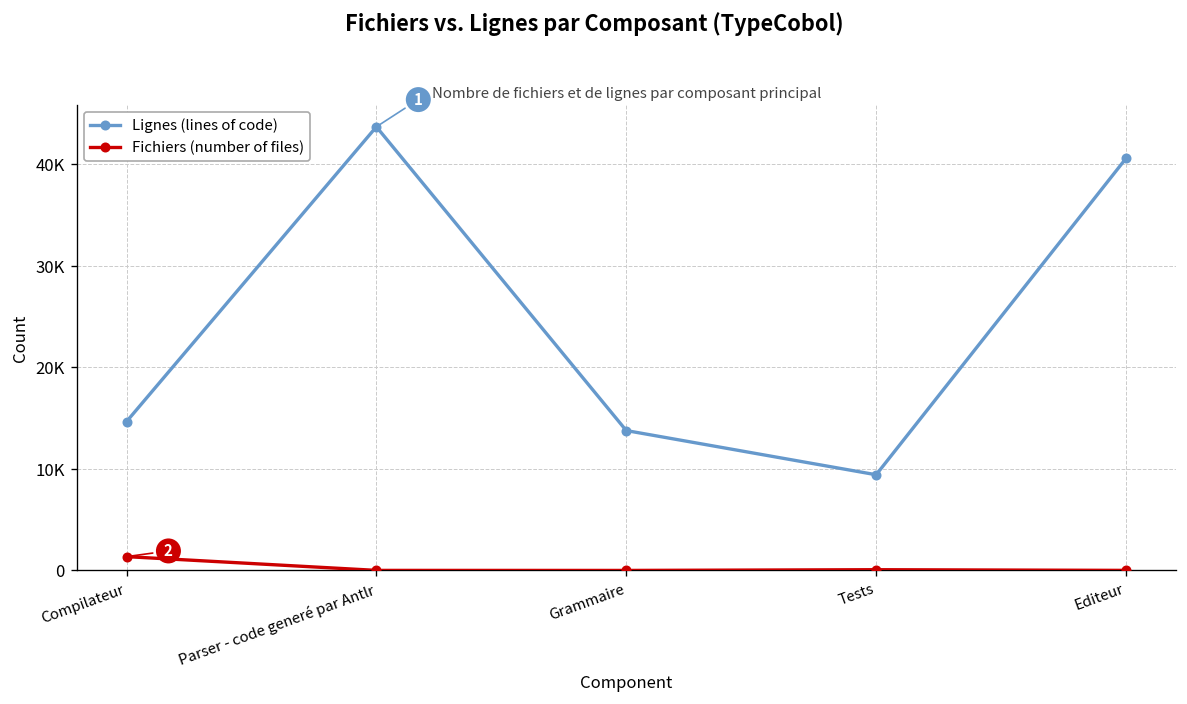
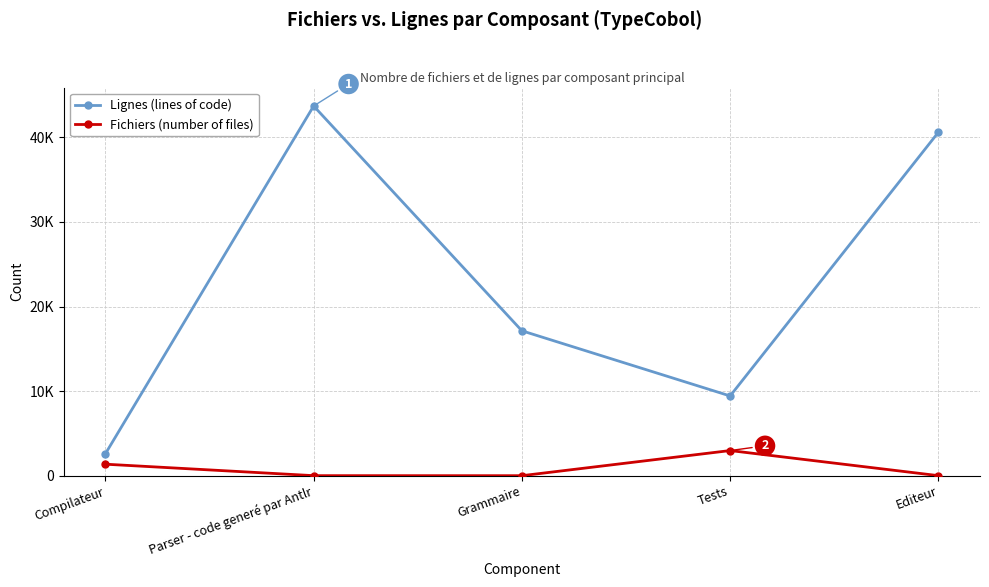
  {
    "Lignes (lines of code)": {
-     "Compilateur": 15000,
+     "Compilateur": 3000,
      "Parser - code generé par Antlr": 44000,
-     "Grammaire": 14000,
+     "Grammaire": 17000,
      "Tests": 9000,
      "Editeur": 41000
    },
    "Fichiers (number of files)": {
      "Compilateur": 1000,
      "Parser - code generé par Antlr": 0,
      "Grammaire": 0,
-     "Tests": 0,
+     "Tests": 3000,
      "Editeur": 0
    }
  }
